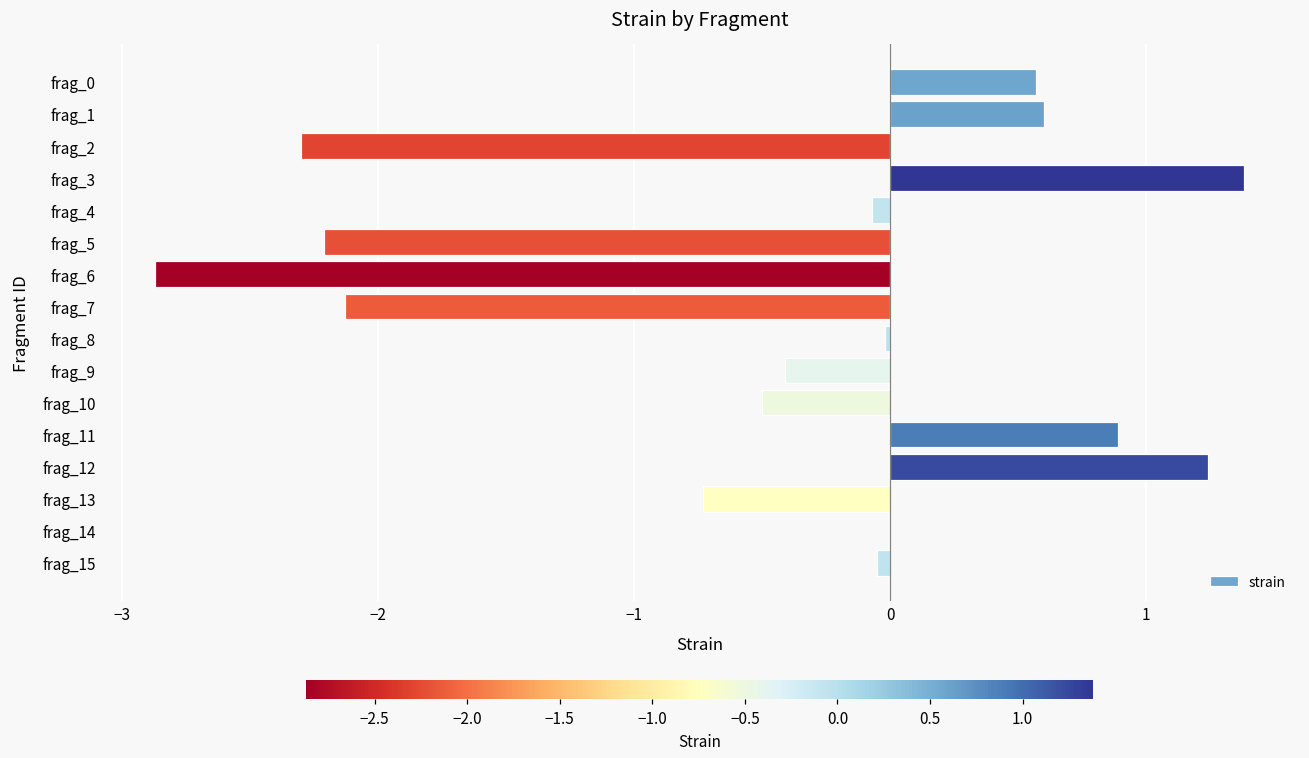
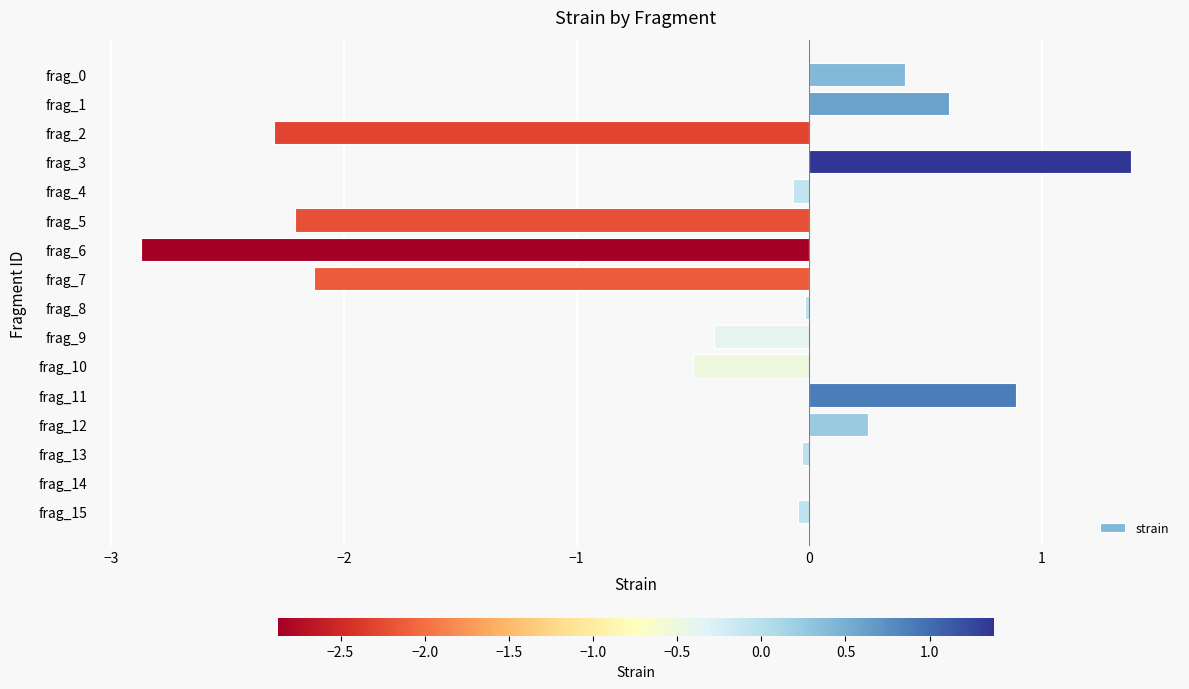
  {
-   "frag_0": 0.57,
+   "frag_0": 0.41,
    "frag_1": 0.60,
    "frag_2": -2.30,
    "frag_3": 1.38,
    "frag_4": -0.07,
    "frag_5": -2.21,
    "frag_6": -2.87,
    "frag_7": -2.13,
    "frag_8": -0.02,
    "frag_9": -0.41,
    "frag_10": -0.50,
    "frag_11": 0.89,
-   "frag_12": 1.24,
-   "frag_13": -0.73,
+   "frag_12": 0.25,
+   "frag_13": -0.03,
    "frag_14": 0.00,
    "frag_15": -0.05
  }
